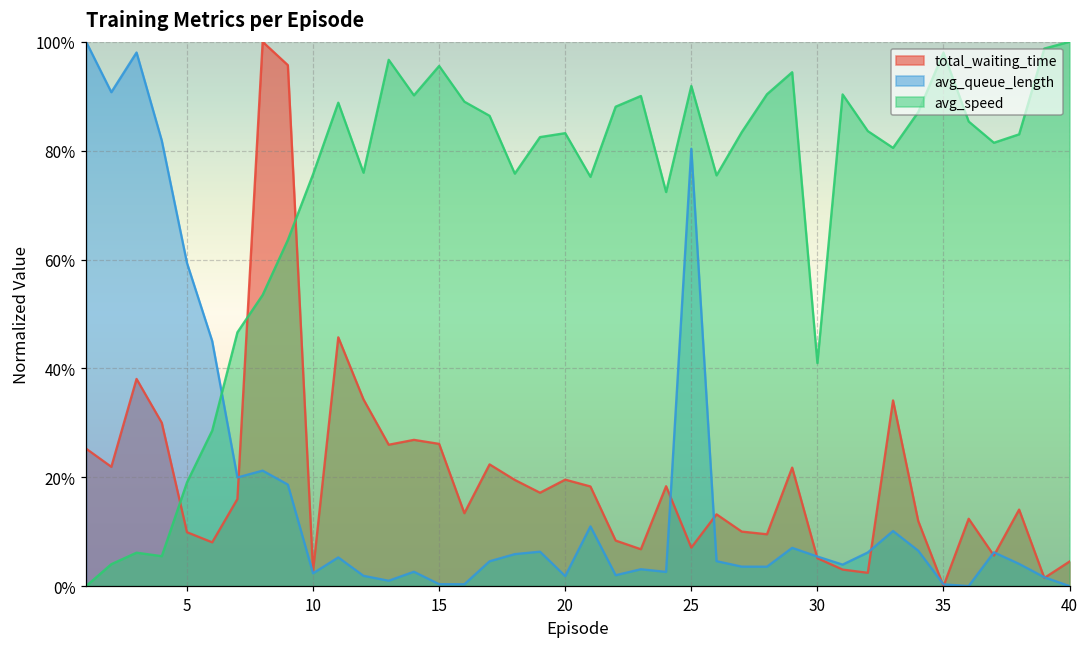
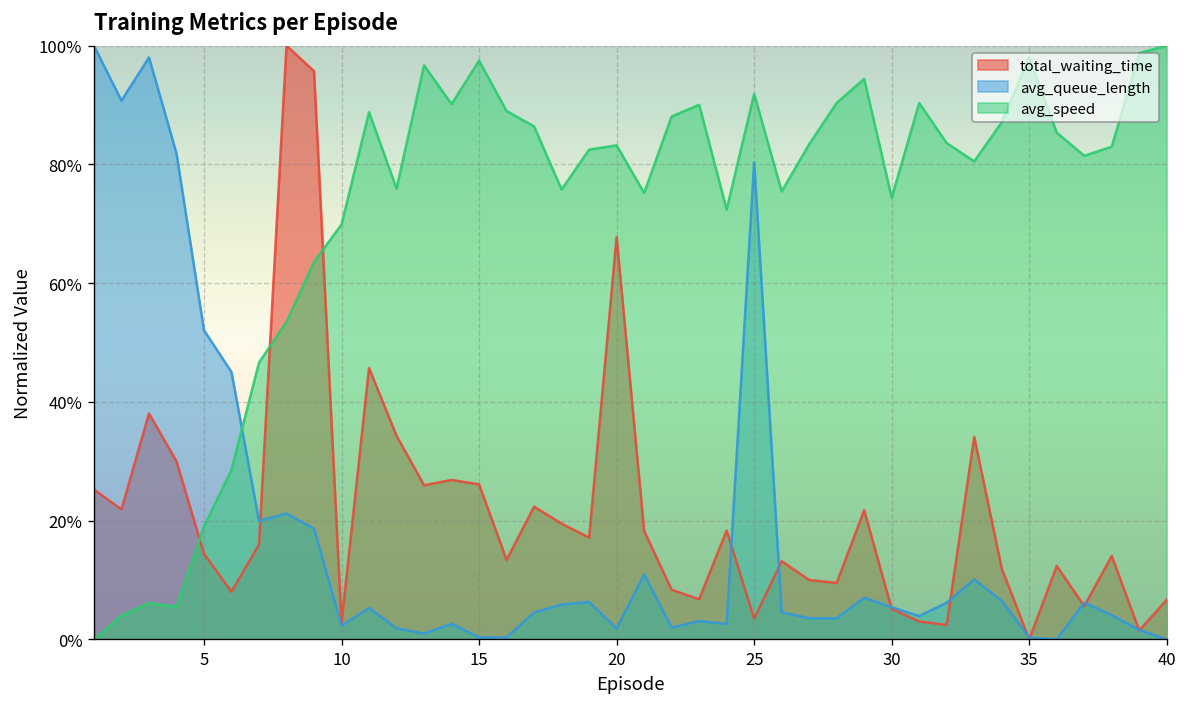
  {
    "total_waiting_time": {
-     "5": "10%",
+     "5": "14%",
      "15": "26%",
-     "20": "20%",
-     "25": "7%",
-     "40": "5%"
+     "20": "68%",
+     "25": "3%",
+     "40": "7%"
    },
    "avg_queue_length": {
-     "5": "59%",
+     "5": "52%",
      "15": "0%",
      "20": "2%",
      "25": "80%",
      "40": "0%"
    },
    "avg_speed": {
      "5": "19%",
-     "10": "76%",
-     "15": "96%",
+     "10": "70%",
+     "15": "97%",
      "20": "83%",
      "25": "92%",
-     "30": "41%",
+     "30": "74%",
      "40": "100%"
    }
  }
